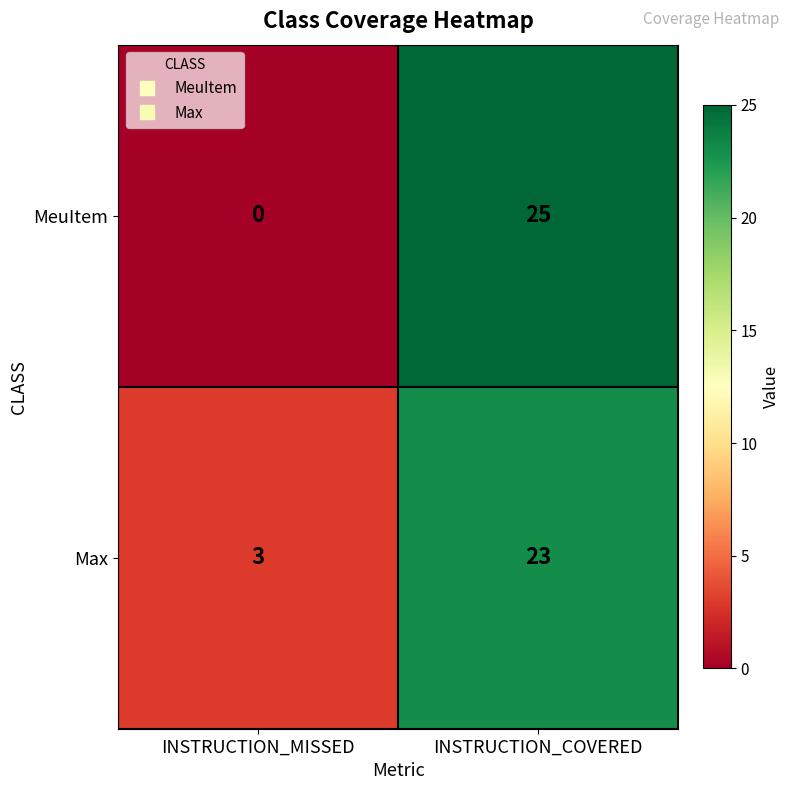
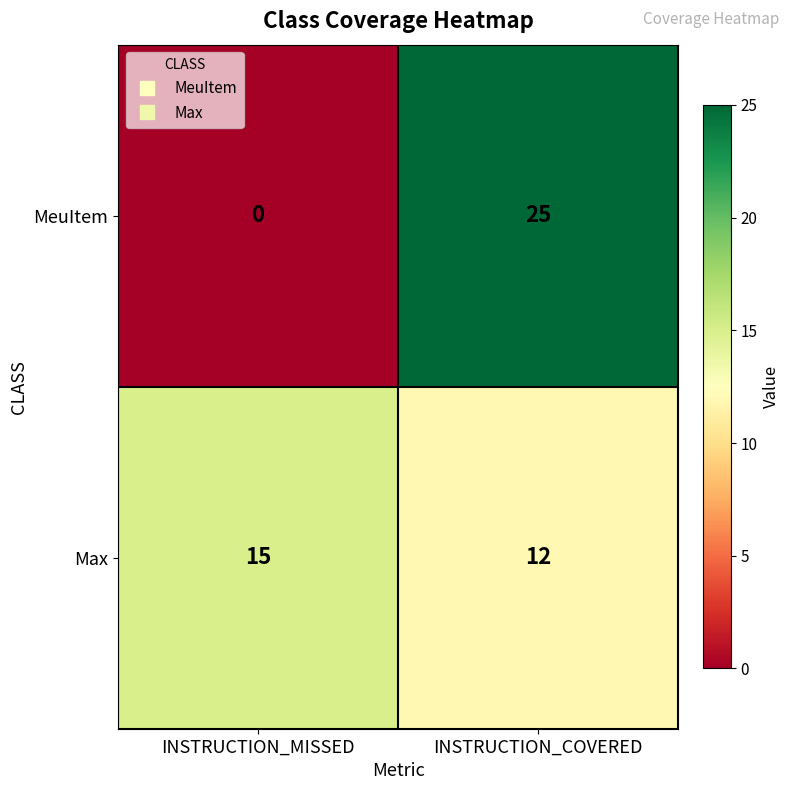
  {
    "MeuItem": {
      "INSTRUCTION_MISSED": 0,
      "INSTRUCTION_COVERED": 25
    },
    "Max": {
-     "INSTRUCTION_MISSED": 3,
-     "INSTRUCTION_COVERED": 23
+     "INSTRUCTION_MISSED": 15,
+     "INSTRUCTION_COVERED": 12
    }
  }
